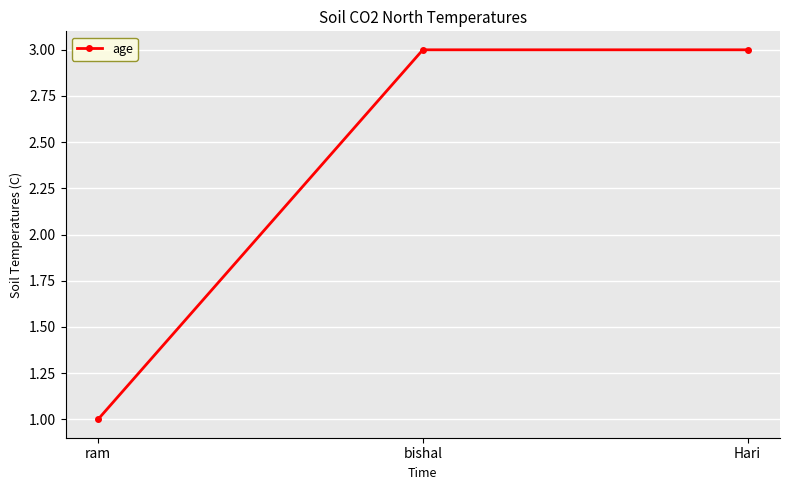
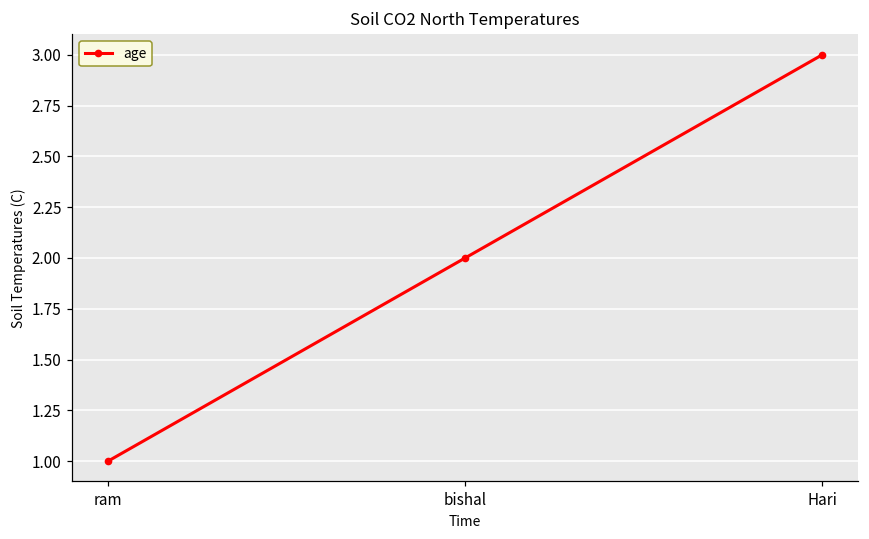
  {
    "ram": 1,
-   "bishal": 3,
+   "bishal": 2,
    "Hari": 3
  }
